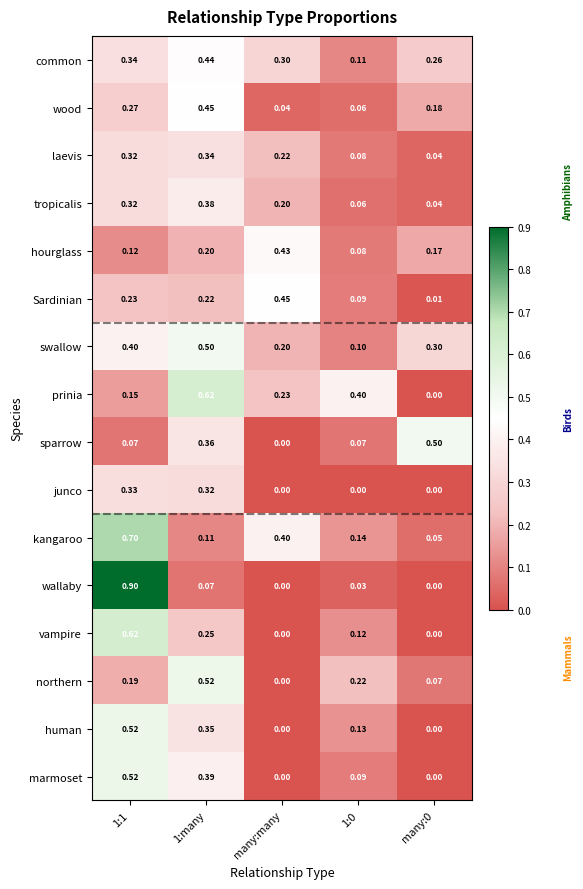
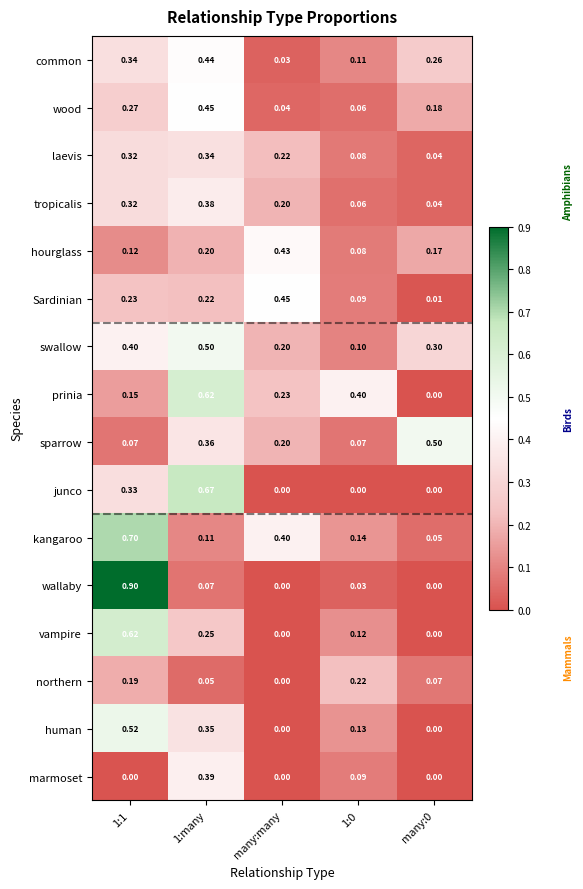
  {
    "common": {
      "1:1": 0.34,
      "1:many": 0.44,
-     "many:many": 0.30,
+     "many:many": 0.03,
      "1:0": 0.11,
      "many:0": 0.26
    },
    "wood": {
      "1:1": 0.27,
      "1:many": 0.45,
      "many:many": 0.04,
      "1:0": 0.06,
      "many:0": 0.18
    },
    "laevis": {
      "1:1": 0.32,
      "1:many": 0.34,
      "many:many": 0.22,
      "1:0": 0.08,
      "many:0": 0.04
    },
    "tropicalis": {
      "1:1": 0.32,
      "1:many": 0.38,
      "many:many": 0.20,
      "1:0": 0.06,
      "many:0": 0.04
    },
    "hourglass": {
      "1:1": 0.12,
      "1:many": 0.20,
      "many:many": 0.43,
      "1:0": 0.08,
      "many:0": 0.17
    },
    "Sardinian": {
      "1:1": 0.23,
      "1:many": 0.22,
      "many:many": 0.45,
      "1:0": 0.09,
      "many:0": 0.01
    },
    "swallow": {
      "1:1": 0.40,
      "1:many": 0.50,
      "many:many": 0.20,
      "1:0": 0.10,
      "many:0": 0.30
    },
    "prinia": {
      "1:1": 0.15,
      "many:many": 0.23,
      "1:0": 0.40,
      "many:0": 0.00
    },
    "sparrow": {
      "1:1": 0.07,
      "1:many": 0.36,
-     "many:many": 0.00,
+     "many:many": 0.20,
      "1:0": 0.07,
      "many:0": 0.50
    },
    "junco": {
      "1:1": 0.33,
-     "1:many": 0.32,
+     "1:many": 0.67,
      "many:many": 0.00,
      "1:0": 0.00,
      "many:0": 0.00
    },
    "kangaroo": {
      "1:1": 0.70,
      "1:many": 0.11,
      "many:many": 0.40,
      "1:0": 0.14,
      "many:0": 0.05
    },
    "wallaby": {
      "1:1": 0.90,
      "1:many": 0.07,
      "many:many": 0.00,
      "1:0": 0.03,
      "many:0": 0.00
    },
    "vampire": {
      "1:1": 0.62,
      "1:many": 0.25,
      "many:many": 0.00,
      "1:0": 0.12,
      "many:0": 0.00
    },
    "northern": {
      "1:1": 0.19,
-     "1:many": 0.52,
+     "1:many": 0.05,
      "many:many": 0.00,
      "1:0": 0.22,
      "many:0": 0.07
    },
    "human": {
      "1:1": 0.52,
      "1:many": 0.35,
      "many:many": 0.00,
      "1:0": 0.13,
      "many:0": 0.00
    },
    "marmoset": {
-     "1:1": 0.52,
+     "1:1": 0.00,
      "1:many": 0.39,
      "many:many": 0.00,
      "1:0": 0.09,
      "many:0": 0.00
    }
  }
